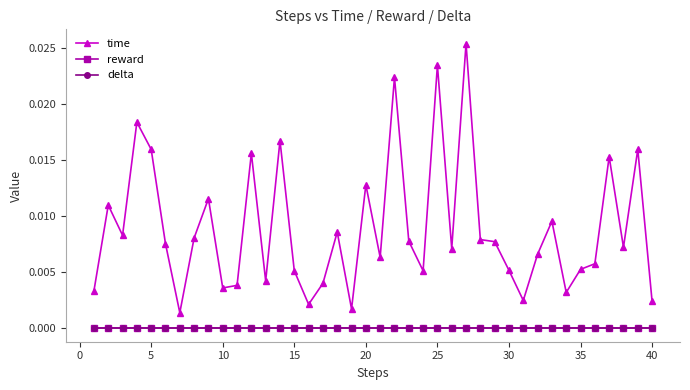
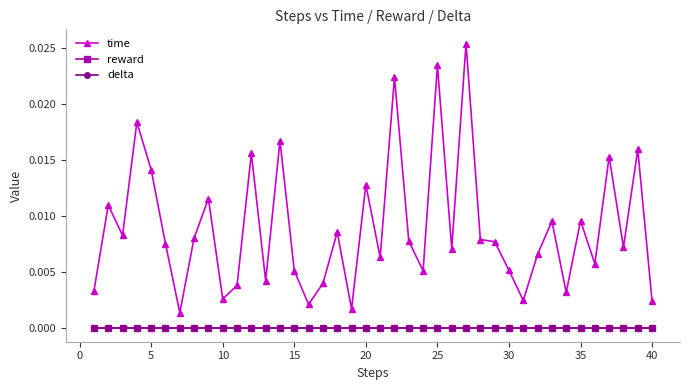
  {
    "time": {
-     "5": 0.0159,
-     "10": 0.0035,
+     "5": 0.0141,
+     "10": 0.0025,
      "15": 0.0051,
      "20": 0.0128,
      "25": 0.0234,
      "30": 0.0051,
-     "35": 0.0052,
+     "35": 0.0095,
      "40": 0.0023
    },
    "delta": {
      "5": 0.0000,
      "10": 0.0000,
      "15": 0.0000,
      "20": 0.0000,
      "25": 0.0000,
      "30": 0.0000,
      "35": 0.0000,
      "40": 0.0000
    }
  }
